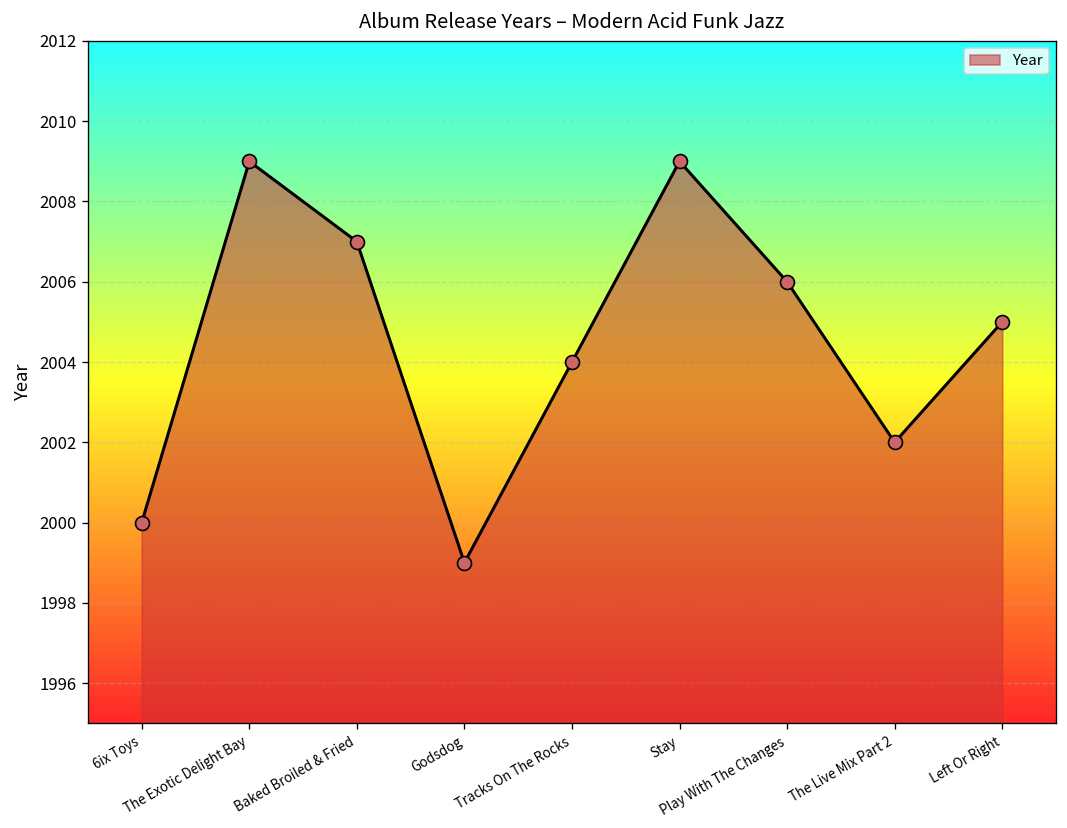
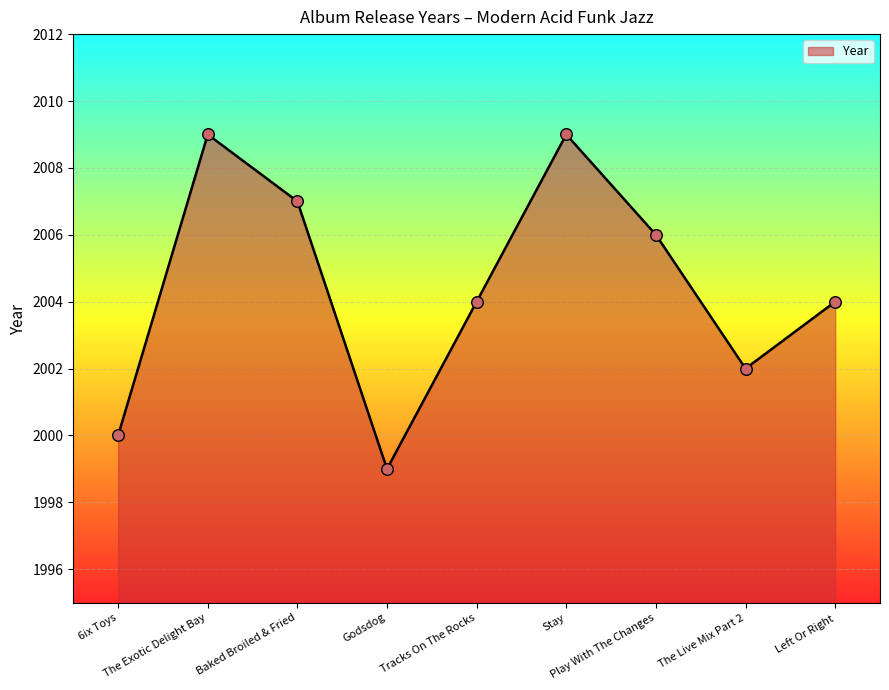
  {
    "6ix Toys": 2000,
    "The Exotic Delight Bay": 2009,
    "Baked Broiled & Fried": 2007,
    "Godsdog": 1999,
    "Tracks On The Rocks": 2004,
    "Stay": 2009,
    "Play With The Changes": 2006,
    "The Live Mix Part 2": 2002,
-   "Left Or Right": 2005
+   "Left Or Right": 2004
  }
